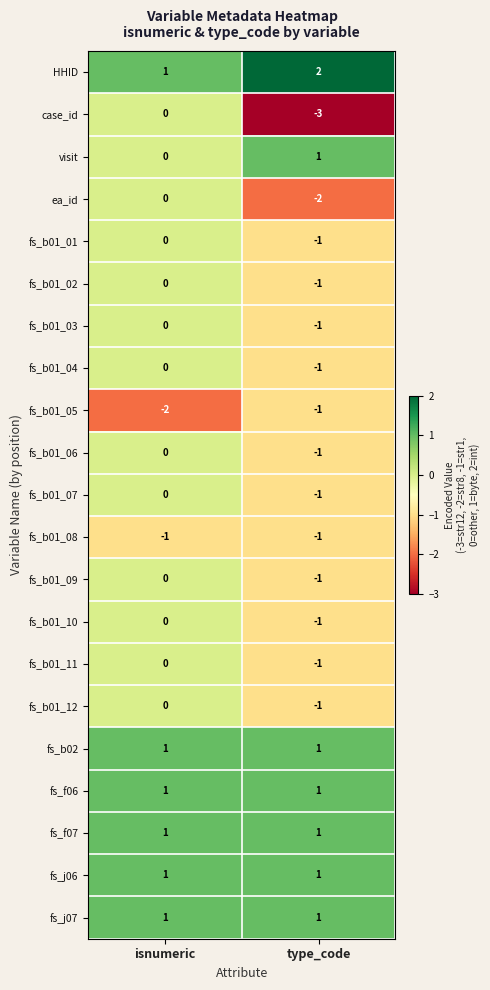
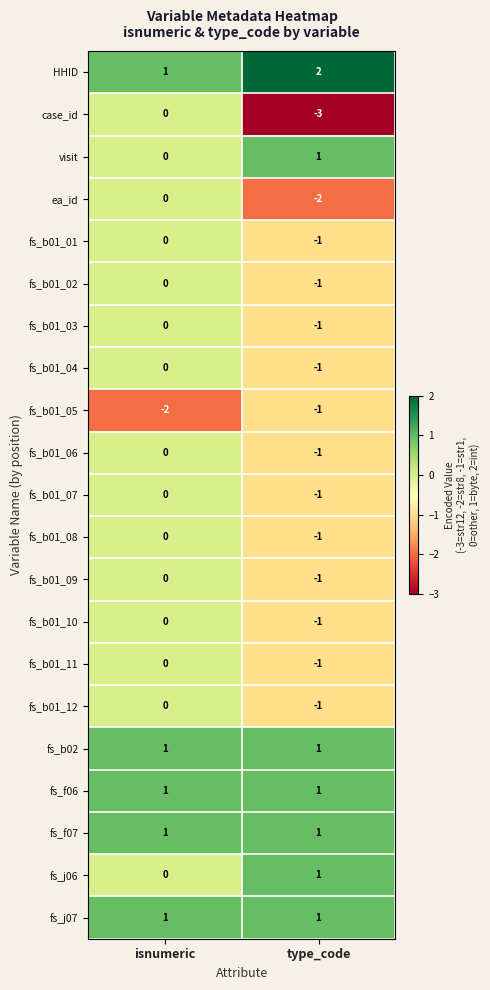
  {
    "HHID": {
      "isnumeric": 1,
      "type_code": 2
    },
    "case_id": {
      "isnumeric": 0,
      "type_code": -3
    },
    "visit": {
      "isnumeric": 0,
      "type_code": 1
    },
    "ea_id": {
      "isnumeric": 0,
      "type_code": -2
    },
    "fs_b01_01": {
      "isnumeric": 0,
      "type_code": -1
    },
    "fs_b01_02": {
      "isnumeric": 0,
      "type_code": -1
    },
    "fs_b01_03": {
      "isnumeric": 0,
      "type_code": -1
    },
    "fs_b01_04": {
      "isnumeric": 0,
      "type_code": -1
    },
    "fs_b01_05": {
      "isnumeric": -2,
      "type_code": -1
    },
    "fs_b01_06": {
      "isnumeric": 0,
      "type_code": -1
    },
    "fs_b01_07": {
      "isnumeric": 0,
      "type_code": -1
    },
    "fs_b01_08": {
-     "isnumeric": -1,
+     "isnumeric": 0,
      "type_code": -1
    },
    "fs_b01_09": {
      "isnumeric": 0,
      "type_code": -1
    },
    "fs_b01_10": {
      "isnumeric": 0,
      "type_code": -1
    },
    "fs_b01_11": {
      "isnumeric": 0,
      "type_code": -1
    },
    "fs_b01_12": {
      "isnumeric": 0,
      "type_code": -1
    },
    "fs_b02": {
      "isnumeric": 1,
      "type_code": 1
    },
    "fs_f06": {
      "isnumeric": 1,
      "type_code": 1
    },
    "fs_f07": {
      "isnumeric": 1,
      "type_code": 1
    },
    "fs_j06": {
-     "isnumeric": 1,
+     "isnumeric": 0,
      "type_code": 1
    },
    "fs_j07": {
      "isnumeric": 1,
      "type_code": 1
    }
  }
